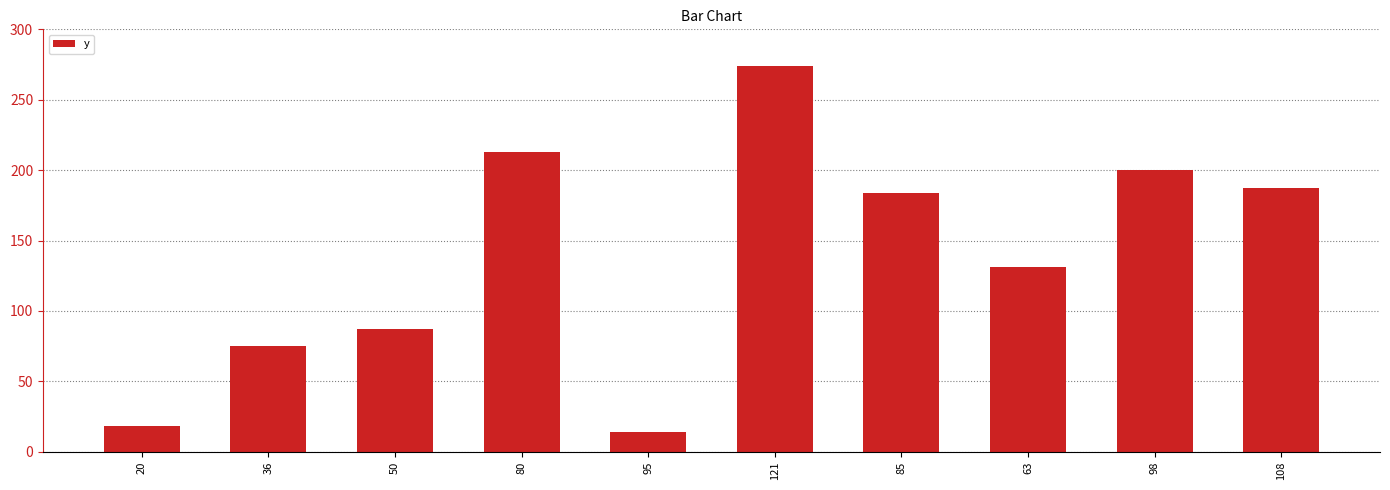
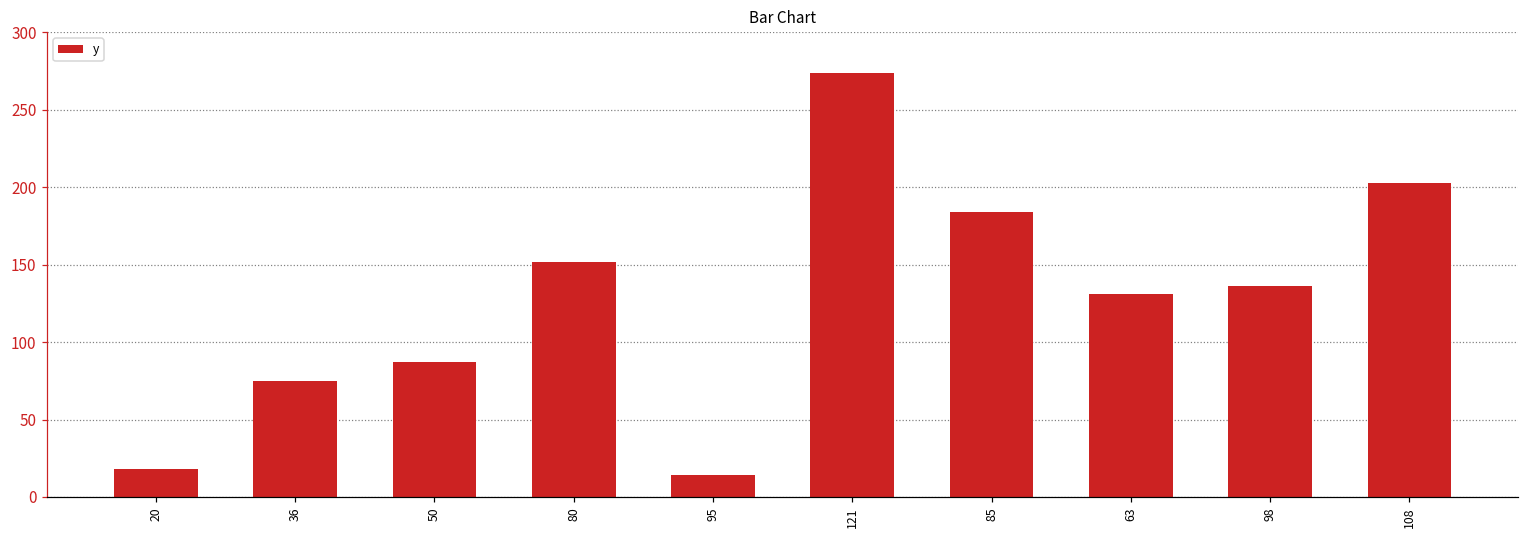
  {
    "20": 18,
    "36": 75,
    "50": 87,
-   "80": 213,
+   "80": 152,
    "95": 14,
    "121": 274,
    "85": 184,
    "63": 131,
-   "98": 200,
-   "108": 187
+   "98": 136,
+   "108": 203
  }
